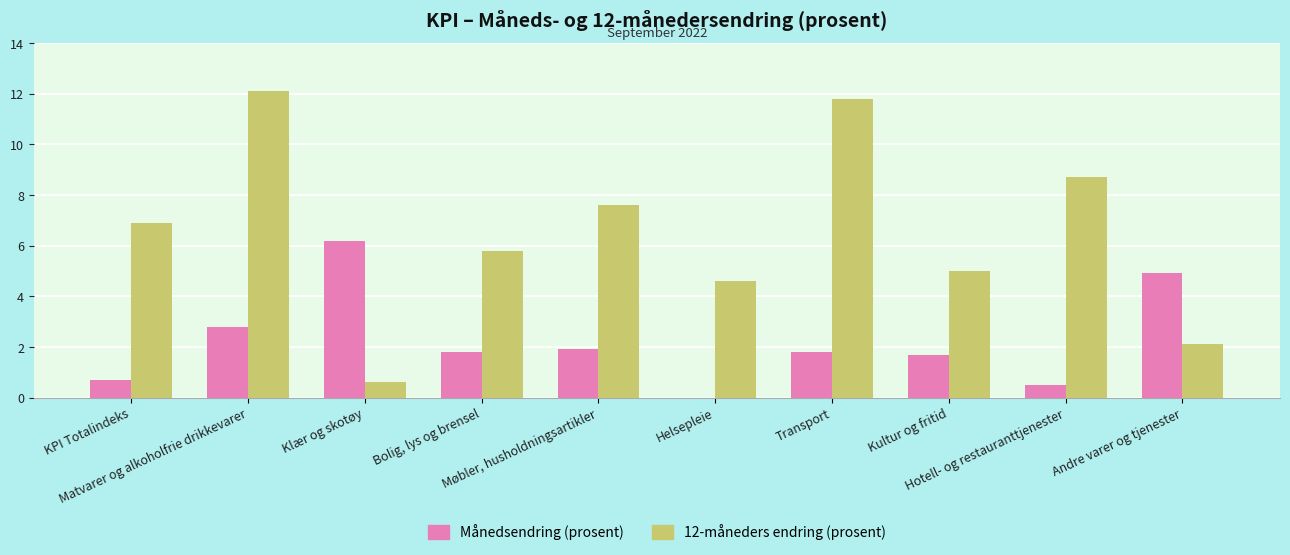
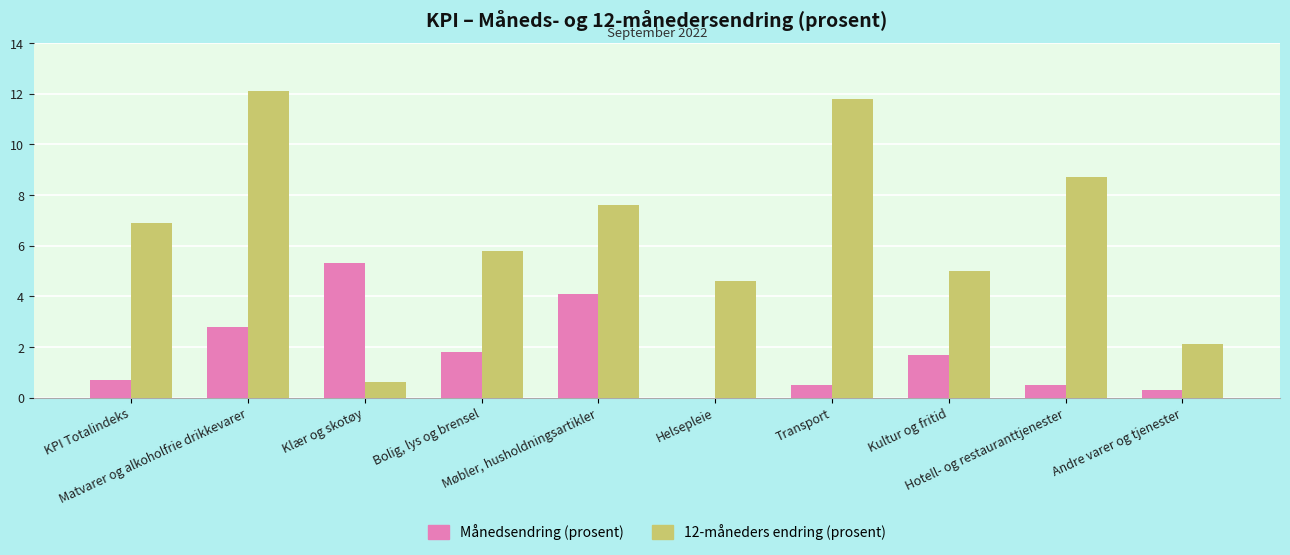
  {
    "Månedsendring (prosent)": {
      "KPI Totalindeks": 0.7,
      "Matvarer og alkoholfrie drikkevarer": 2.8,
-     "Klær og skotøy": 6.2,
+     "Klær og skotøy": 5.3,
      "Bolig, lys og brensel": 1.8,
-     "Møbler, husholdningsartikler": 1.9,
-     "Transport": 1.8,
+     "Møbler, husholdningsartikler": 4.1,
+     "Transport": 0.5,
      "Kultur og fritid": 1.7,
      "Hotell- og restauranttjenester": 0.5,
-     "Andre varer og tjenester": 4.9
+     "Andre varer og tjenester": 0.3
    },
    "12-måneders endring (prosent)": {
      "KPI Totalindeks": 6.9,
      "Matvarer og alkoholfrie drikkevarer": 12.1,
      "Klær og skotøy": 0.6,
      "Bolig, lys og brensel": 5.8,
      "Møbler, husholdningsartikler": 7.6,
      "Helsepleie": 4.6,
      "Transport": 11.8,
      "Kultur og fritid": 5.0,
      "Hotell- og restauranttjenester": 8.7,
      "Andre varer og tjenester": 2.1
    }
  }
